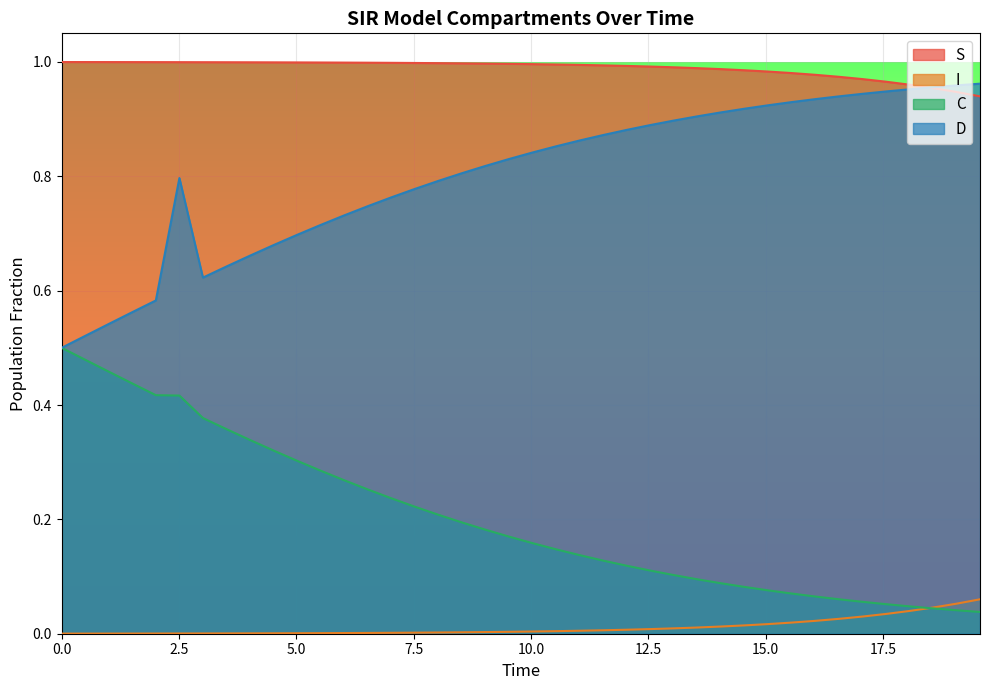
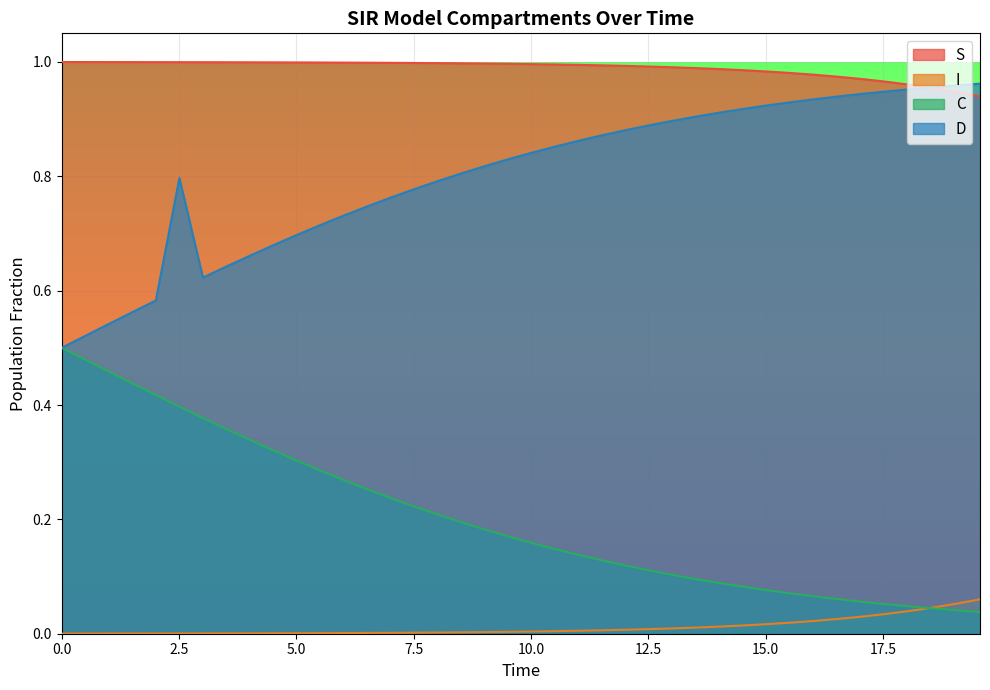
  {
    "C": {
-     "2.5": 0.42
+     "2.5": 0.40
    },
    "D": {
      "2.5": 0.80
    }
  }
